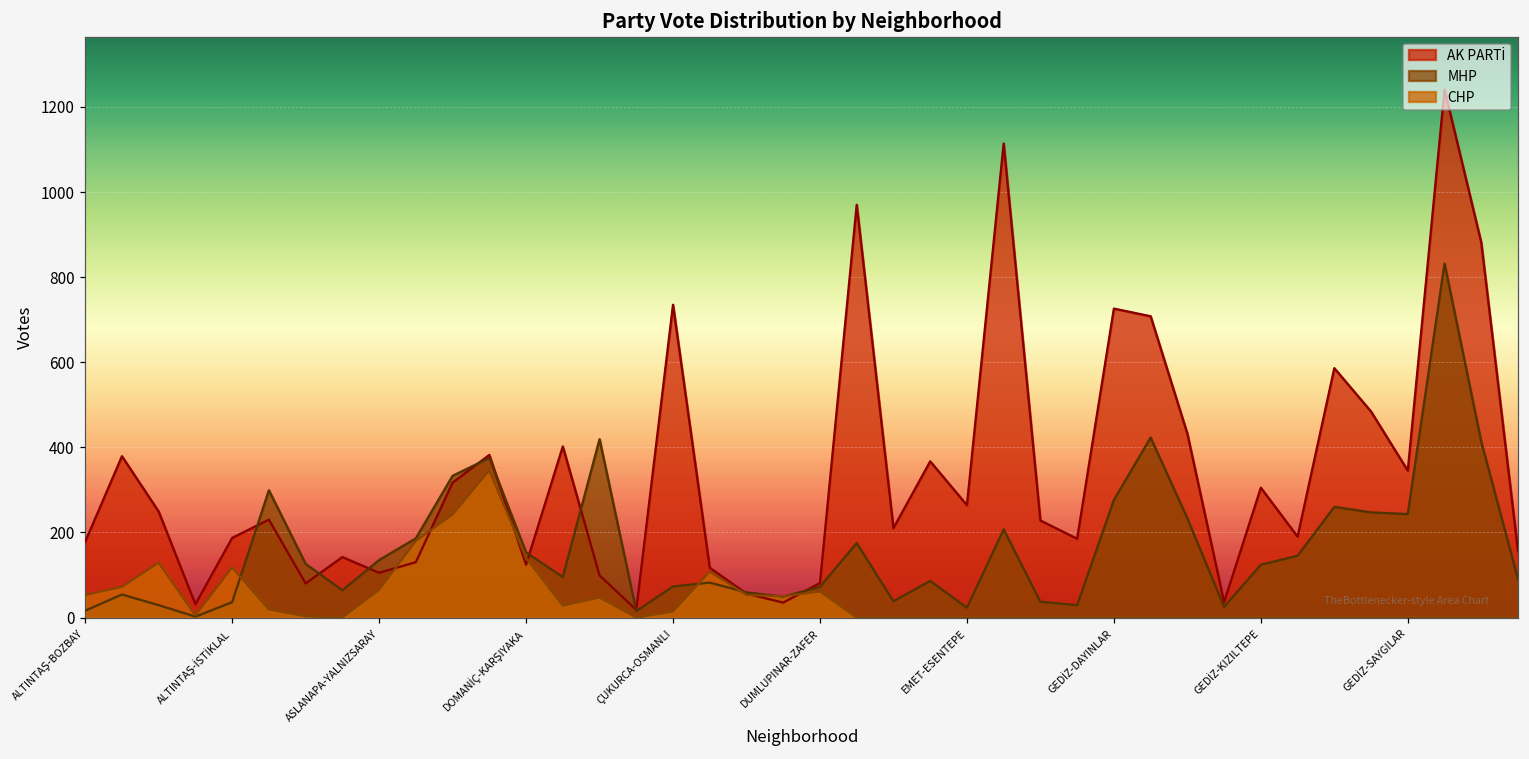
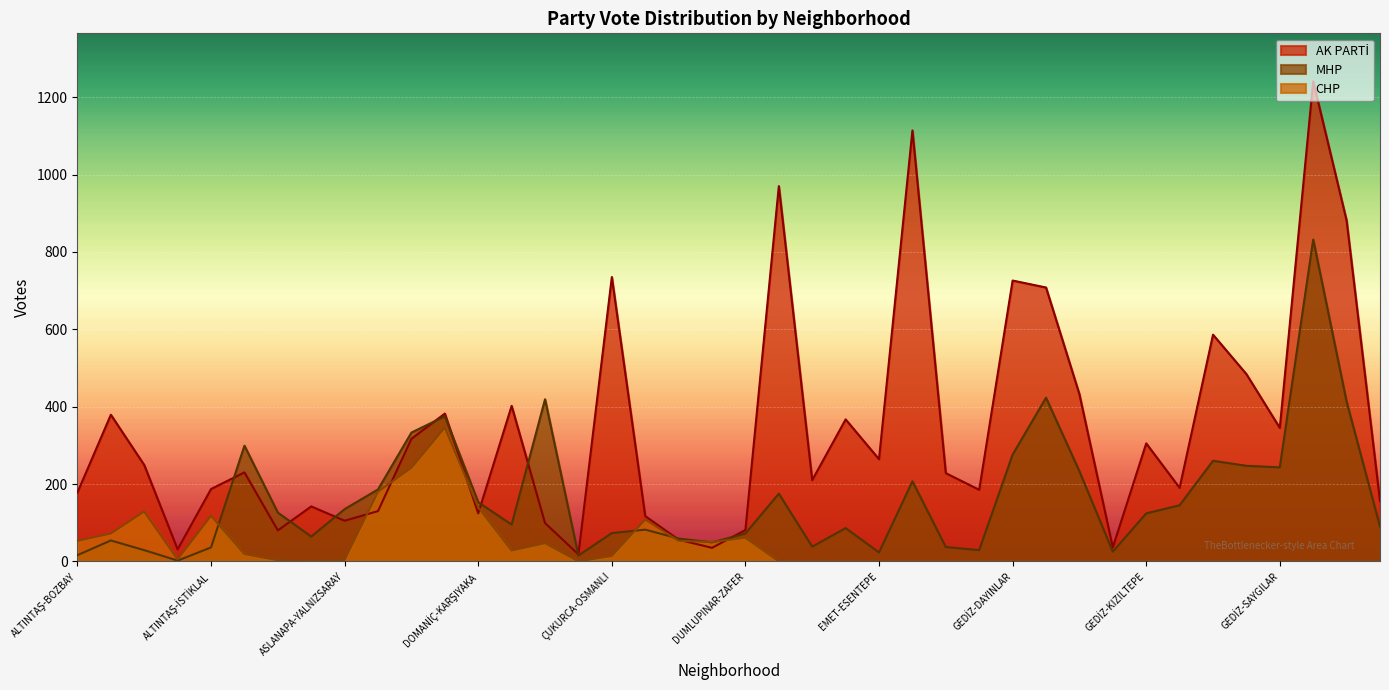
  {
    "AK PARTİ": {
      "ALTINTAŞ-BOZBAY": 180,
      "ALTINTAŞ-İSTİKLAL": 190,
      "ASLANAPA-YALNIZSARAY": 110,
      "DOMANİÇ-KARŞIYAKA": 120,
      "ÇUKURCA-OSMANLI": 740,
      "DUMLUPINAR-ZAFER": 80,
      "EMET-ESENTEPE": 260,
      "GEDİZ-DAYINLAR": 730,
      "GEDİZ-KIZILTEPE": 310,
      "GEDİZ-SAYGILAR": 350
    },
    "MHP": {
      "ALTINTAŞ-BOZBAY": 20,
      "ALTINTAŞ-İSTİKLAL": 40,
      "ASLANAPA-YALNIZSARAY": 140,
      "DOMANİÇ-KARŞIYAKA": 150,
      "ÇUKURCA-OSMANLI": 70,
      "DUMLUPINAR-ZAFER": 70,
      "EMET-ESENTEPE": 20,
      "GEDİZ-DAYINLAR": 280,
      "GEDİZ-KIZILTEPE": 120,
      "GEDİZ-SAYGILAR": 240
    },
    "CHP": {
      "ALTINTAŞ-BOZBAY": 50,
      "ALTINTAŞ-İSTİKLAL": 120,
-     "ASLANAPA-YALNIZSARAY": 70,
+     "ASLANAPA-YALNIZSARAY": 0,
      "DOMANİÇ-KARŞIYAKA": 140,
      "ÇUKURCA-OSMANLI": 10,
      "DUMLUPINAR-ZAFER": 60,
      "EMET-ESENTEPE": 0,
      "GEDİZ-DAYINLAR": 0,
      "GEDİZ-KIZILTEPE": 0,
      "GEDİZ-SAYGILAR": 0
    }
  }
